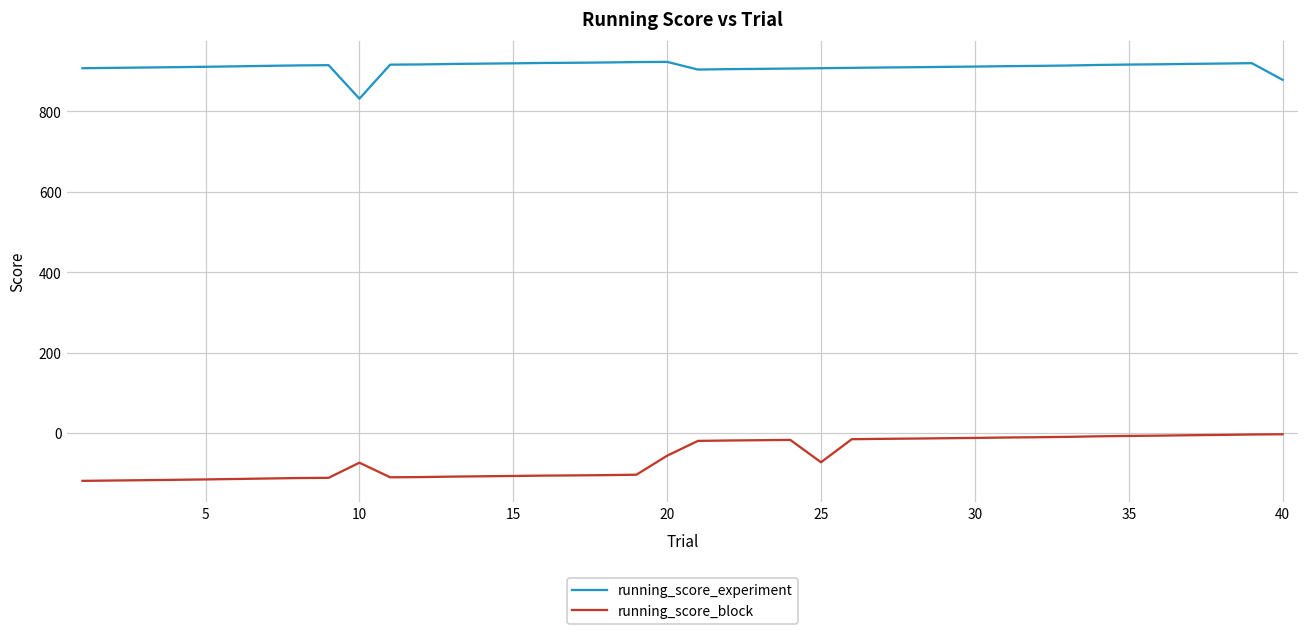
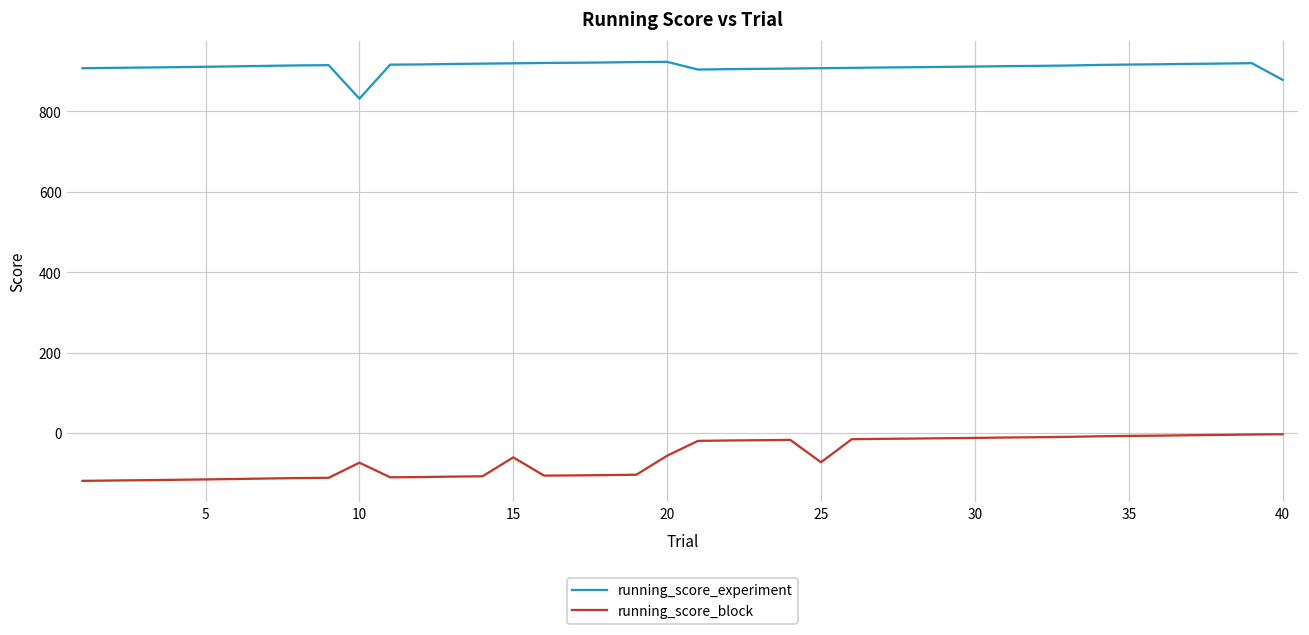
  {
    "running_score_experiment": {
      "5": 910,
      "10": 830,
      "15": 920,
      "20": 920,
      "25": 910,
      "30": 910,
      "35": 920,
      "40": 880
    },
    "running_score_block": {
      "5": -110,
      "10": -70,
-     "15": -110,
+     "15": -60,
      "20": -60,
      "25": -70,
      "30": -10,
      "35": -10,
      "40": 0
    }
  }
